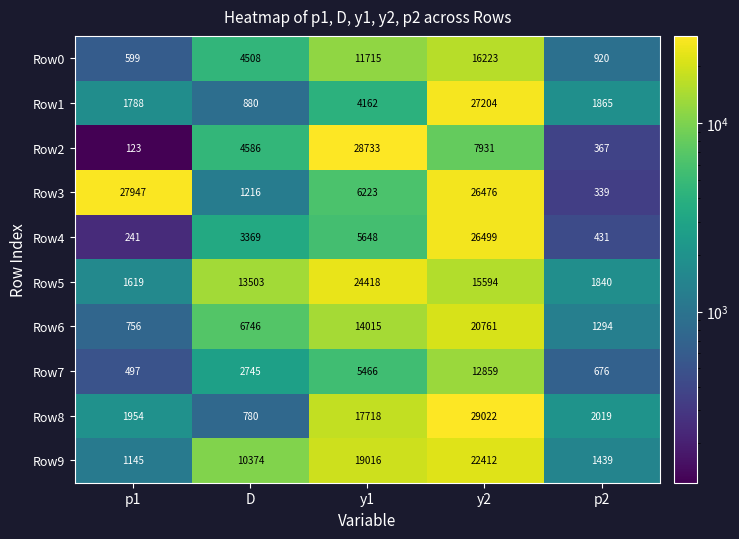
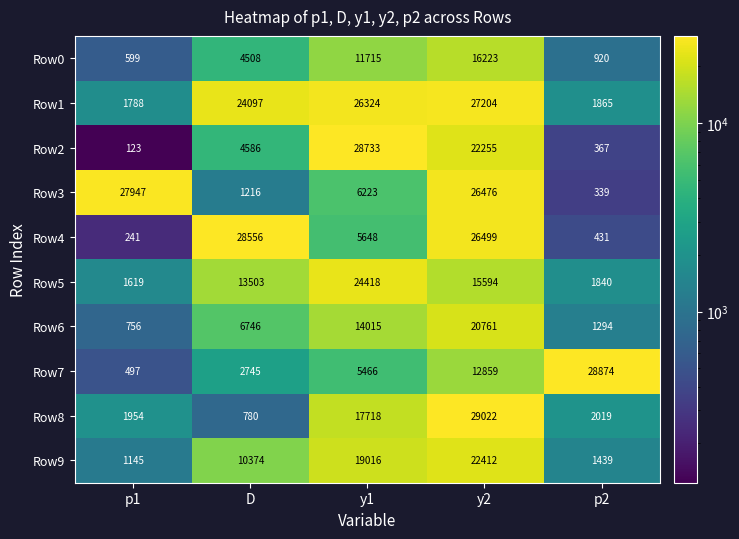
  {
    "Row0": {
      "p1": 599,
      "D": 4508,
      "y1": 11715,
      "y2": 16223,
      "p2": 920
    },
    "Row1": {
      "p1": 1788,
-     "D": 880,
-     "y1": 4162,
+     "D": 24097,
+     "y1": 26324,
      "y2": 27204,
      "p2": 1865
    },
    "Row2": {
      "p1": 123,
      "D": 4586,
      "y1": 28733,
-     "y2": 7931,
+     "y2": 22255,
      "p2": 367
    },
    "Row3": {
      "p1": 27947,
      "D": 1216,
      "y1": 6223,
      "y2": 26476,
      "p2": 339
    },
    "Row4": {
      "p1": 241,
-     "D": 3369,
+     "D": 28556,
      "y1": 5648,
      "y2": 26499,
      "p2": 431
    },
    "Row5": {
      "p1": 1619,
      "D": 13503,
      "y1": 24418,
      "y2": 15594,
      "p2": 1840
    },
    "Row6": {
      "p1": 756,
      "D": 6746,
      "y1": 14015,
      "y2": 20761,
      "p2": 1294
    },
    "Row7": {
      "p1": 497,
      "D": 2745,
      "y1": 5466,
      "y2": 12859,
-     "p2": 676
+     "p2": 28874
    },
    "Row8": {
      "p1": 1954,
      "D": 780,
      "y1": 17718,
      "y2": 29022,
      "p2": 2019
    },
    "Row9": {
      "p1": 1145,
      "D": 10374,
      "y1": 19016,
      "y2": 22412,
      "p2": 1439
    }
  }
